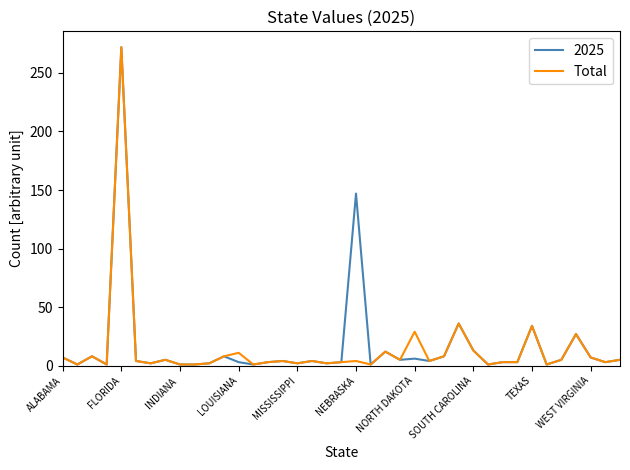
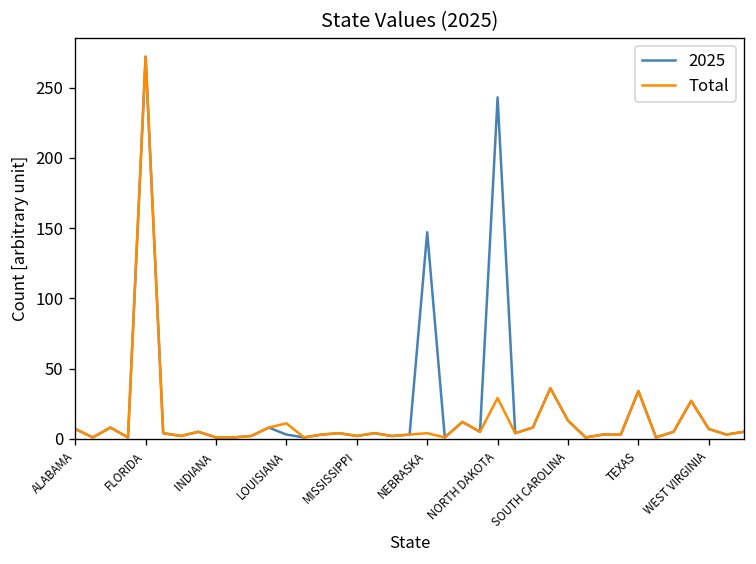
  {
    "2025": {
      "LOUISIANA": 3,
      "NEBRASKA": 147,
-     "NORTH DAKOTA": 6
+     "NORTH DAKOTA": 243
    },
    "Total": {
      "LOUISIANA": 11,
      "NEBRASKA": 4,
      "NORTH DAKOTA": 29
    }
  }
